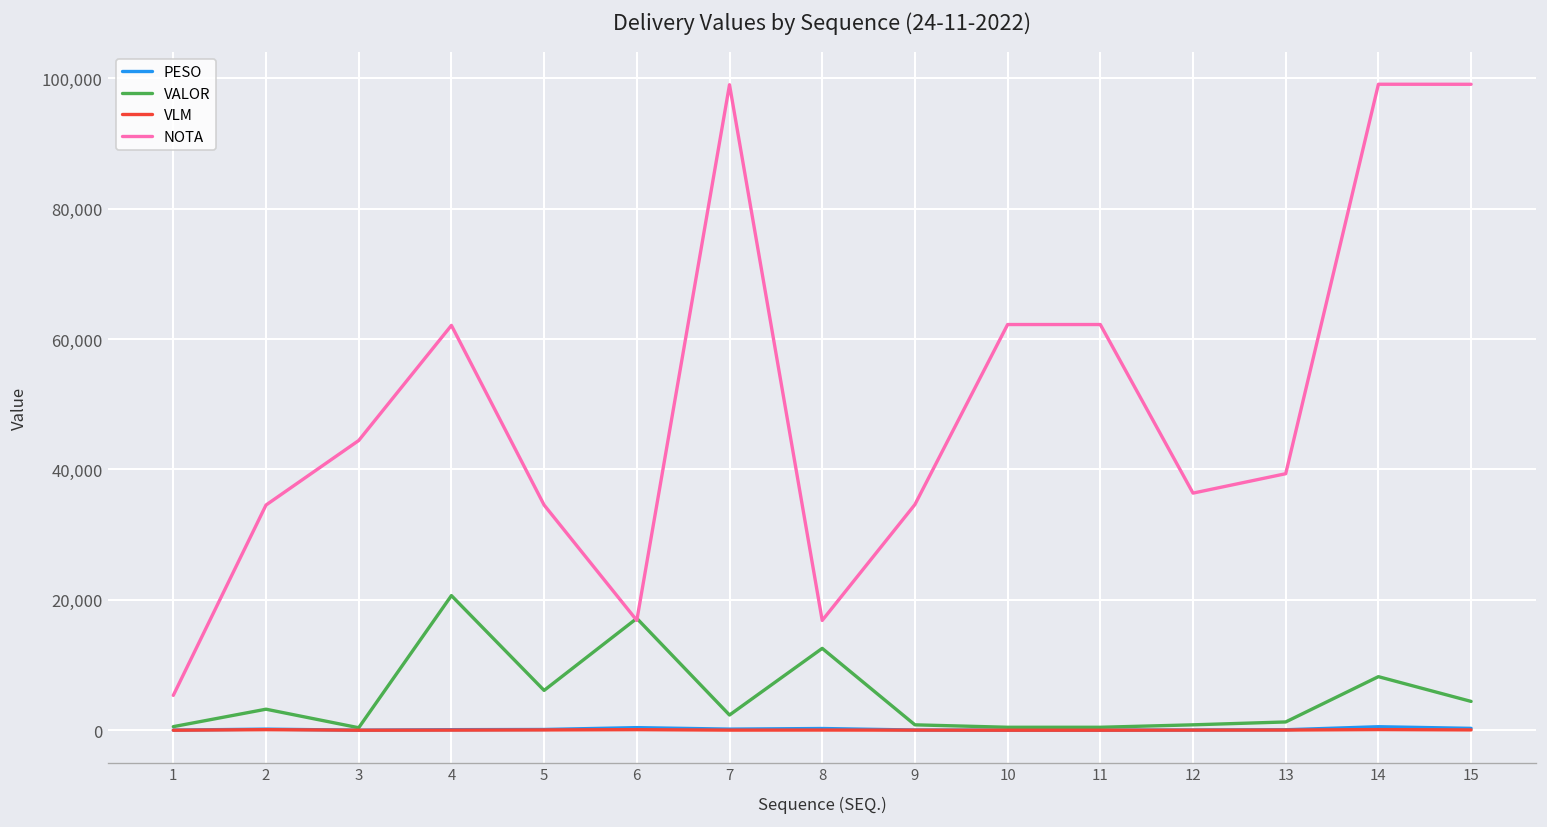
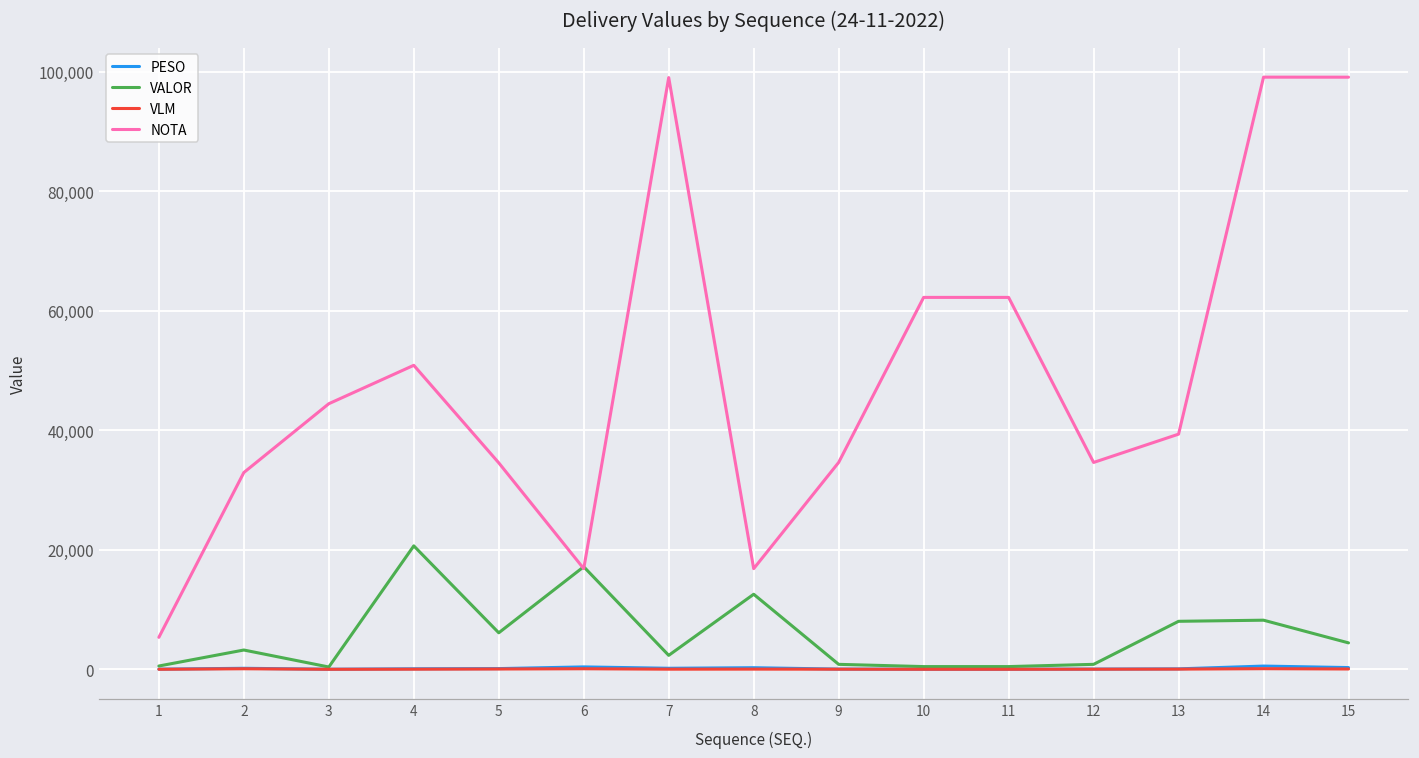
  {
    "VALOR": {
      "1": "1,000",
      "2": "3,000",
      "4": "21,000",
      "5": "6,000",
      "7": "2,000",
      "8": "13,000",
      "9": "1,000",
      "12": "1,000",
-     "13": "1,000",
+     "13": "8,000",
      "14": "8,000",
      "15": "4,000"
    },
    "NOTA": {
      "1": "5,000",
-     "2": "35,000",
+     "2": "33,000",
      "3": "44,000",
-     "4": "62,000",
+     "4": "51,000",
      "5": "35,000",
      "7": "99,000",
      "8": "17,000",
      "9": "35,000",
      "10": "62,000",
      "11": "62,000",
-     "12": "36,000",
+     "12": "35,000",
      "13": "39,000",
      "14": "99,000",
      "15": "99,000"
    }
  }
